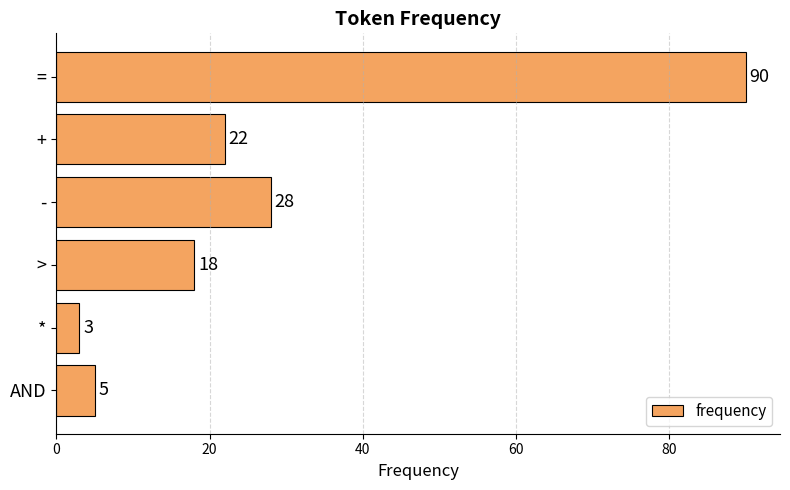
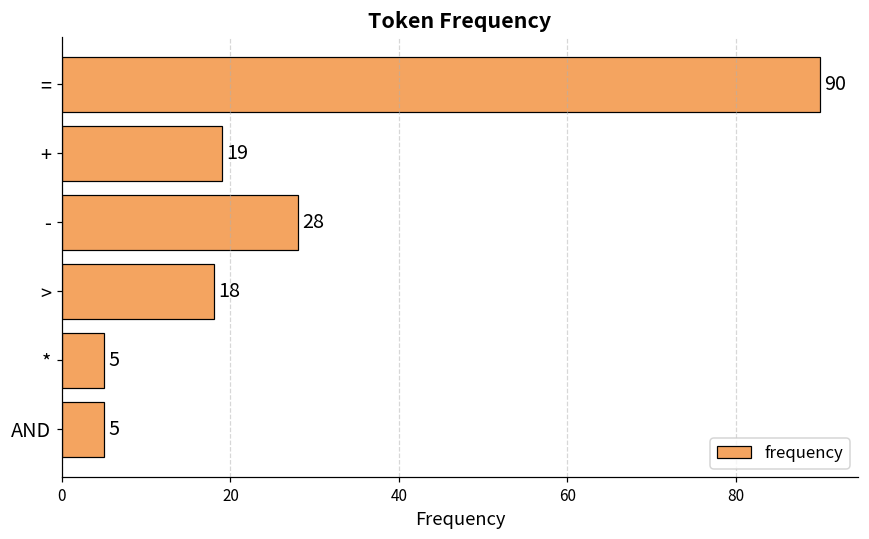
  {
    "=": 90,
-   "+": 22,
+   "+": 19,
    "-": 28,
    ">": 18,
-   "*": 3,
+   "*": 5,
    "AND": 5
  }
